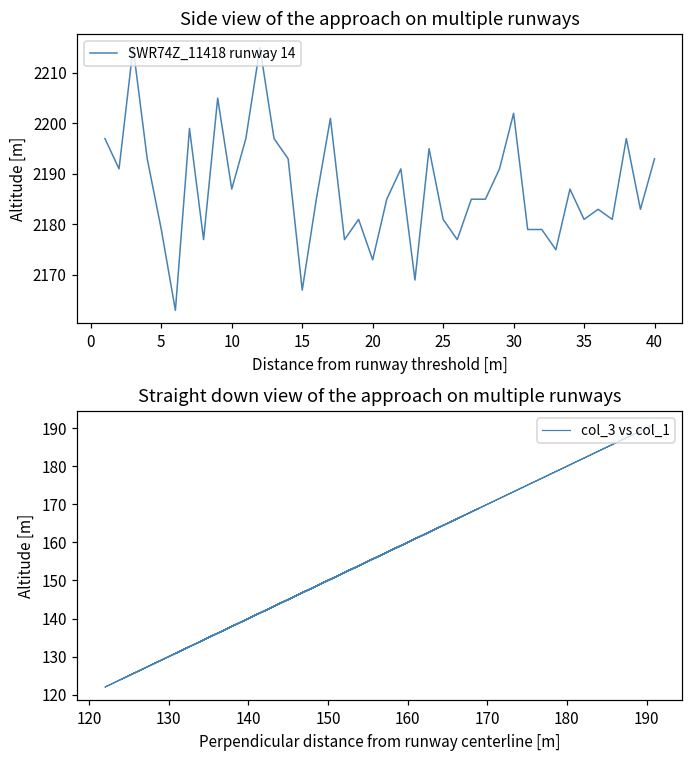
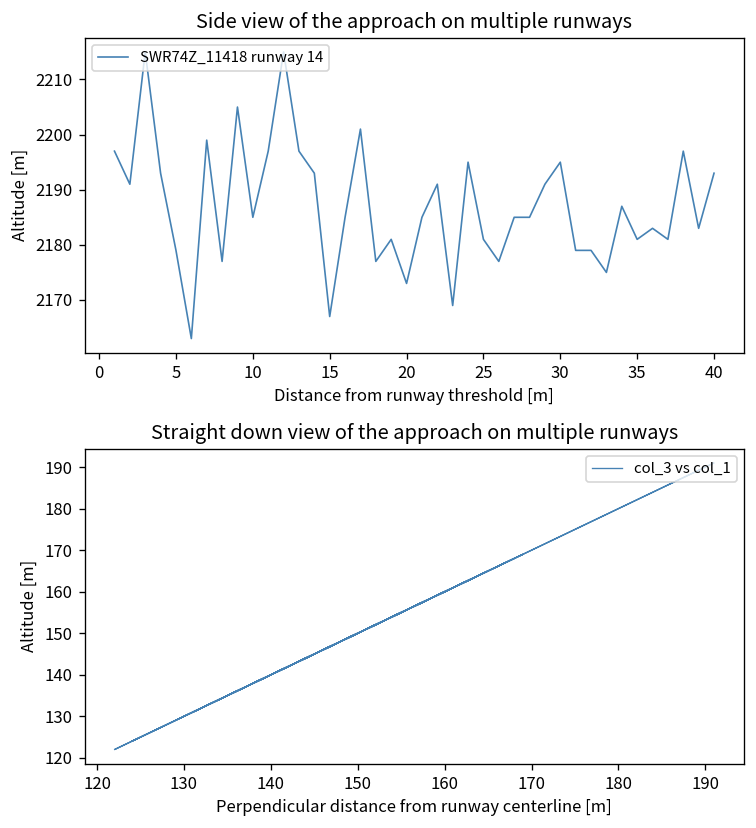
  {
    "Side view of the approach on multiple runways": {
      "5": 2179,
-     "10": 2187,
+     "10": 2185,
      "15": 2167,
      "20": 2173,
      "25": 2181,
-     "30": 2202,
+     "30": 2195,
      "35": 2181,
      "40": 2193
    }
  }
